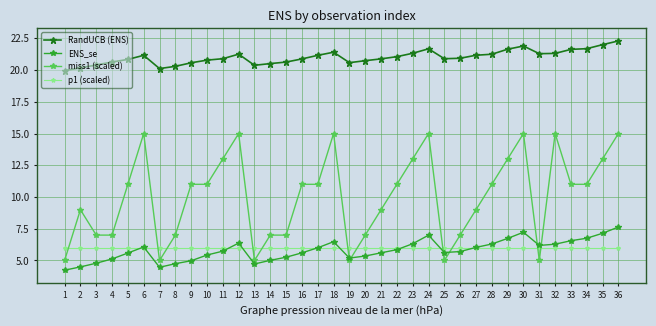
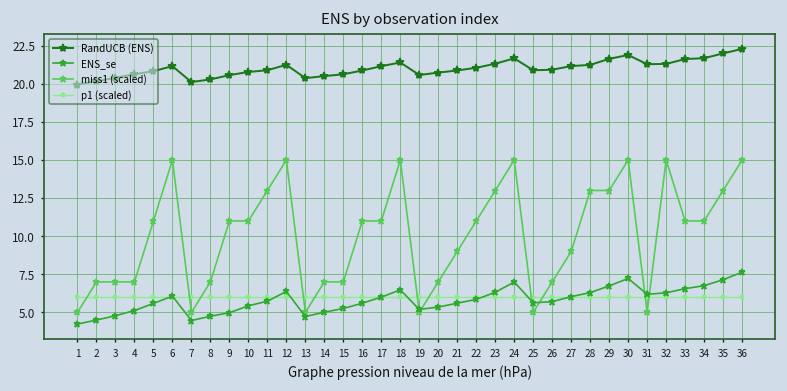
  {
    "miss1 (scaled)": {
      "1": 5.0,
-     "2": 9.0,
+     "2": 7.0,
      "3": 7.0,
      "4": 7.0,
      "5": 11.0,
      "6": 15.0,
      "7": 5.0,
      "8": 7.0,
      "9": 11.0,
      "10": 11.0,
      "11": 13.0,
      "12": 15.0,
      "13": 5.0,
      "14": 7.0,
      "15": 7.0,
      "16": 11.0,
      "17": 11.0,
      "18": 15.0,
      "20": 7.0,
      "21": 9.0,
      "22": 11.0,
      "23": 13.0,
      "24": 15.0,
      "25": 5.0,
      "26": 7.0,
      "27": 9.0,
-     "28": 11.0,
+     "28": 13.0,
      "29": 13.0,
      "30": 15.0,
      "31": 5.0,
      "32": 15.0,
      "33": 11.0,
      "34": 11.0,
      "35": 13.0,
      "36": 15.0
    },
    "p1 (scaled)": {
      "1": 6.0,
      "2": 6.0,
      "3": 6.0,
      "4": 6.0,
      "5": 6.0,
      "7": 6.0,
      "8": 6.0,
      "9": 6.0,
      "10": 6.0,
      "11": 6.0,
      "12": 6.0,
      "13": 6.0,
      "14": 6.0,
      "15": 6.0,
      "16": 6.0,
      "18": 6.0,
      "19": 6.0,
      "20": 6.0,
      "21": 6.0,
      "23": 6.0,
      "24": 6.0,
      "25": 6.0,
      "26": 6.0,
      "28": 6.0,
      "29": 6.0,
      "30": 6.0,
      "32": 6.0,
      "33": 6.0,
      "34": 6.0,
      "35": 6.0,
      "36": 6.0
    }
  }
